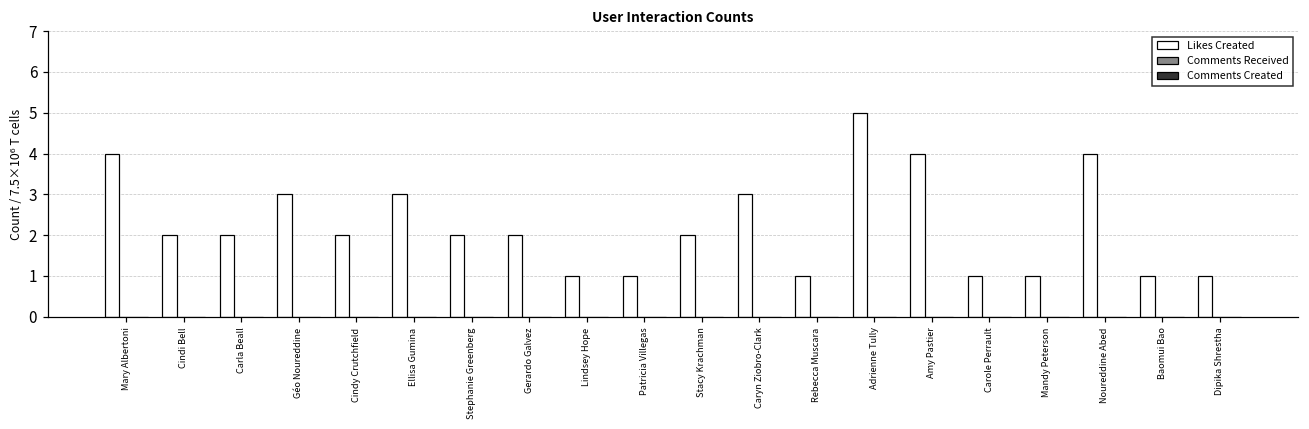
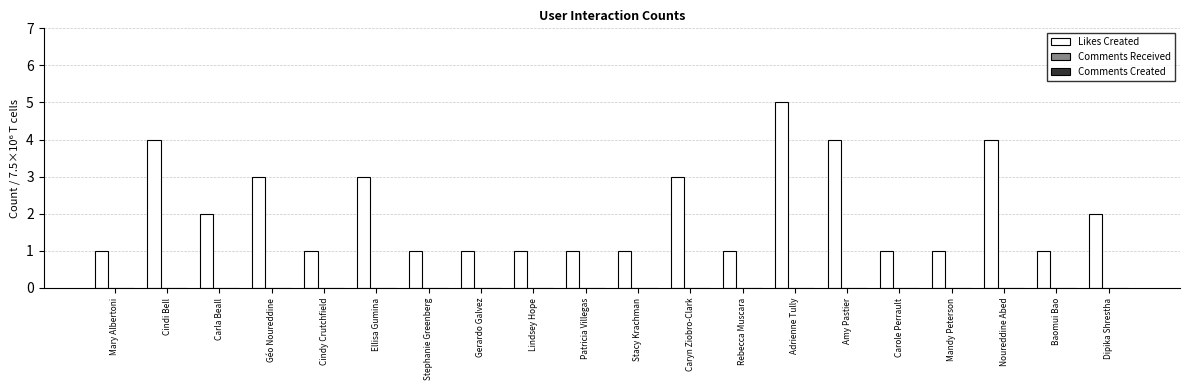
  {
    "Likes Created": {
-     "Mary Albertoni": 4,
-     "Cindi Bell": 2,
+     "Mary Albertoni": 1,
+     "Cindi Bell": 4,
      "Carla Beall": 2,
      "Géo Noureddine": 3,
-     "Cindy Crutchfield": 2,
+     "Cindy Crutchfield": 1,
      "Ellisa Gumina": 3,
-     "Stephanie Greenberg": 2,
-     "Gerardo Galvez": 2,
+     "Stephanie Greenberg": 1,
+     "Gerardo Galvez": 1,
      "Lindsey Hope": 1,
      "Patricia Villegas": 1,
-     "Stacy Krachman": 2,
+     "Stacy Krachman": 1,
      "Caryn Ziobro-Clark": 3,
      "Rebecca Muscara": 1,
      "Adrienne Tully": 5,
      "Amy Pastier": 4,
      "Carole Perrault": 1,
      "Mandy Peterson": 1,
      "Noureddine Abed": 4,
      "Baomui Bao": 1,
-     "Dipika Shrestha": 1
+     "Dipika Shrestha": 2
    },
    "Comments Received": {
      "Mary Albertoni": 0,
      "Cindi Bell": 0,
      "Carla Beall": 0,
      "Géo Noureddine": 0,
      "Cindy Crutchfield": 0,
      "Ellisa Gumina": 0,
      "Stephanie Greenberg": 0,
      "Gerardo Galvez": 0,
      "Lindsey Hope": 0,
      "Patricia Villegas": 0,
      "Stacy Krachman": 0,
      "Caryn Ziobro-Clark": 0,
      "Rebecca Muscara": 0,
      "Adrienne Tully": 0,
      "Amy Pastier": 0,
      "Carole Perrault": 0,
      "Mandy Peterson": 0,
      "Noureddine Abed": 0,
      "Baomui Bao": 0,
      "Dipika Shrestha": 0
    },
    "Comments Created": {
      "Mary Albertoni": 0,
      "Cindi Bell": 0,
      "Carla Beall": 0,
      "Géo Noureddine": 0,
      "Cindy Crutchfield": 0,
      "Ellisa Gumina": 0,
      "Stephanie Greenberg": 0,
      "Gerardo Galvez": 0,
      "Lindsey Hope": 0,
      "Patricia Villegas": 0,
      "Stacy Krachman": 0,
      "Caryn Ziobro-Clark": 0,
      "Rebecca Muscara": 0,
      "Adrienne Tully": 0,
      "Amy Pastier": 0,
      "Carole Perrault": 0,
      "Mandy Peterson": 0,
      "Noureddine Abed": 0,
      "Baomui Bao": 0,
      "Dipika Shrestha": 0
    }
  }
